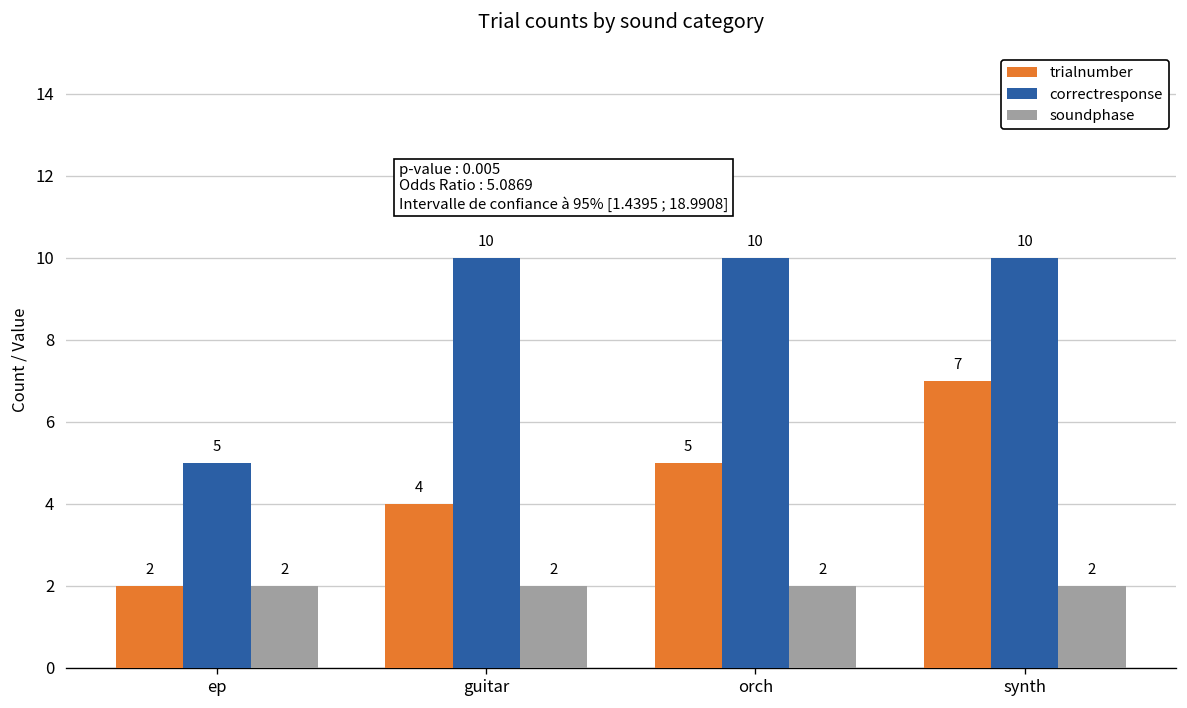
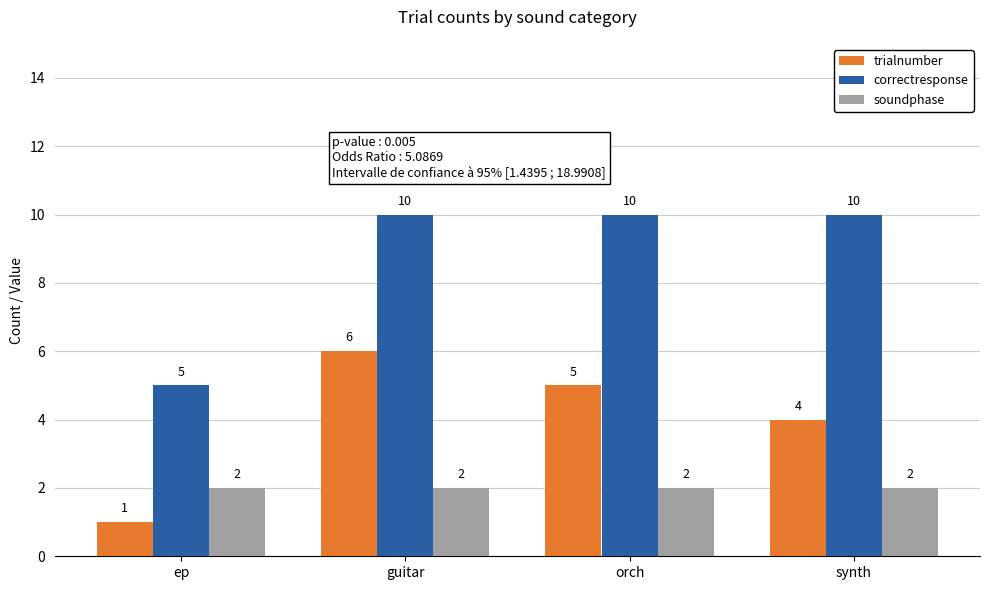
  {
    "trialnumber": {
-     "ep": 2,
-     "guitar": 4,
+     "ep": 1,
+     "guitar": 6,
      "orch": 5,
-     "synth": 7
+     "synth": 4
    },
    "correctresponse": {
      "ep": 5,
      "guitar": 10,
      "orch": 10,
      "synth": 10
    },
    "soundphase": {
      "ep": 2,
      "guitar": 2,
      "orch": 2,
      "synth": 2
    }
  }
